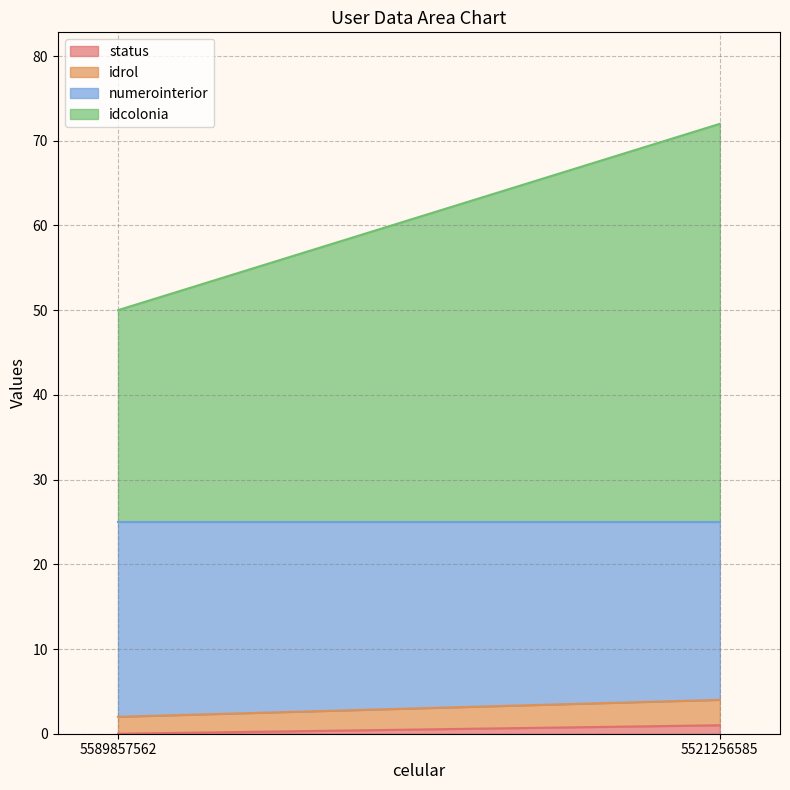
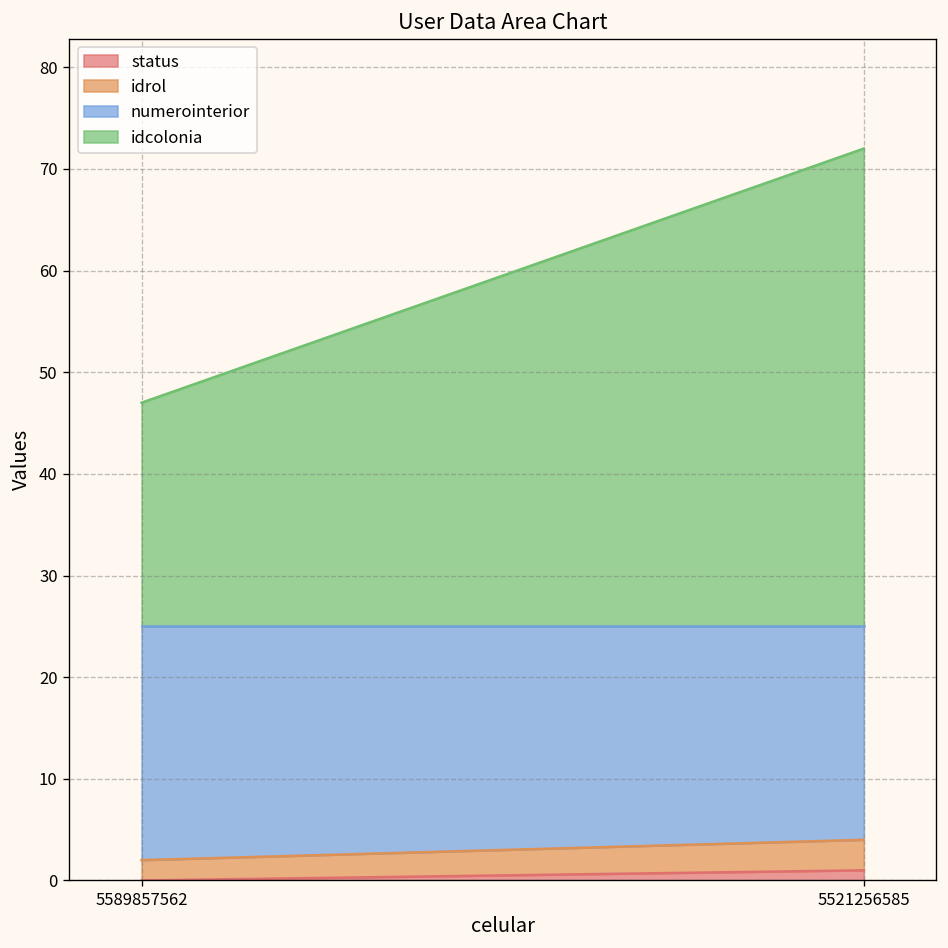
  {
    "numerointerior": {
      "5589857562": 25,
      "5521256585": 25
    },
    "idcolonia": {
-     "5589857562": 25,
+     "5589857562": 22,
      "5521256585": 47
    }
  }
